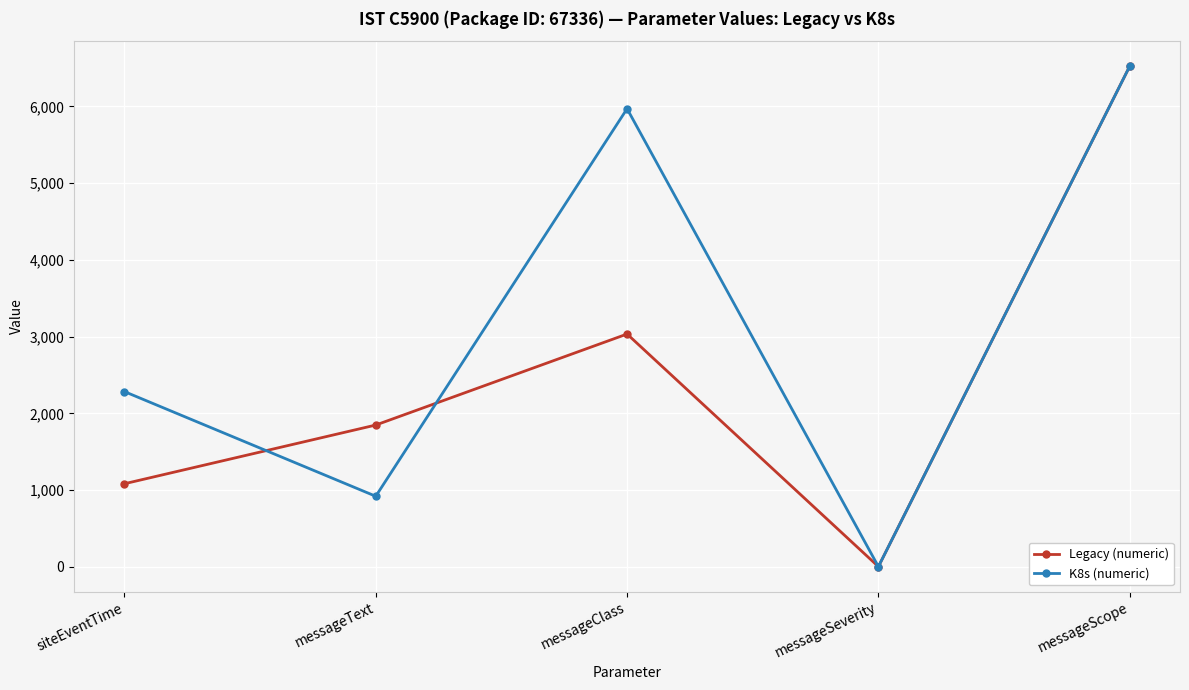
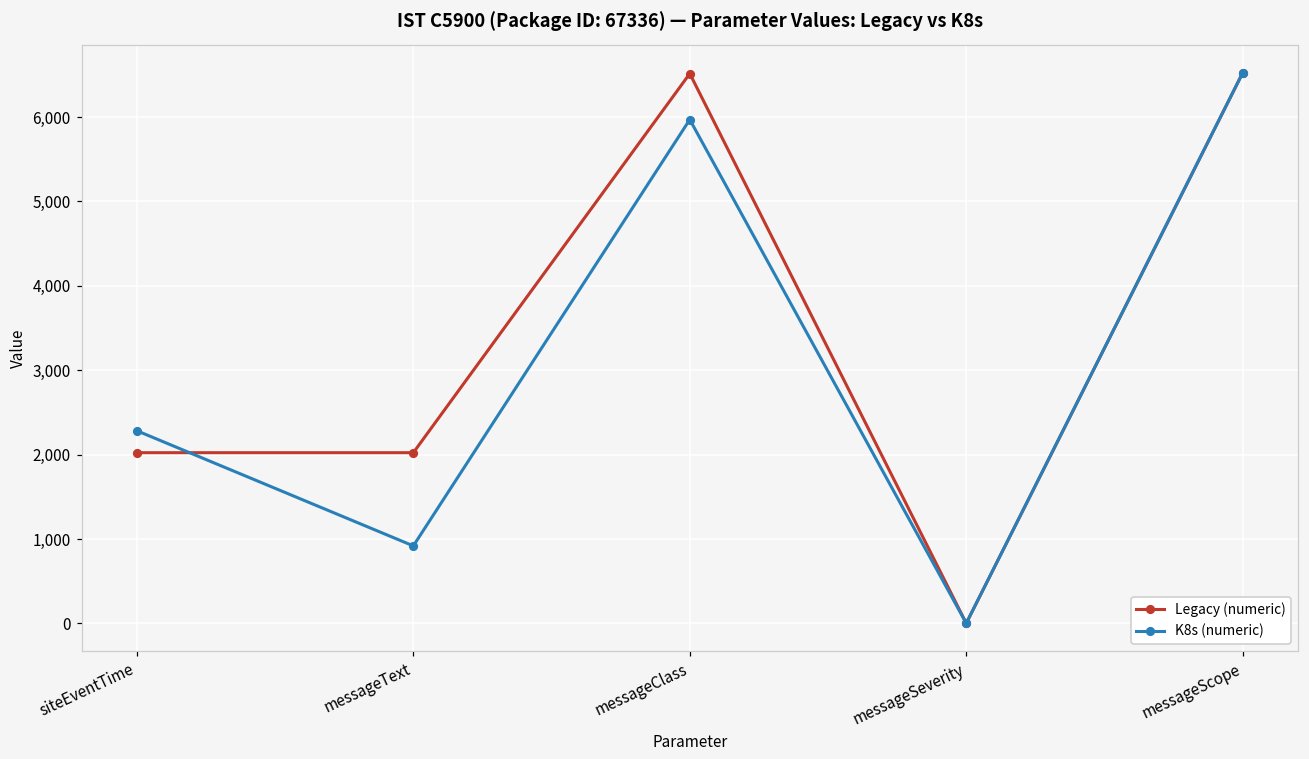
  {
    "Legacy (numeric)": {
-     "siteEventTime": "1,100",
-     "messageText": "1,800",
-     "messageClass": "3,000"
+     "siteEventTime": "2,000",
+     "messageText": "2,000",
+     "messageClass": "6,500"
    },
    "K8s (numeric)": {
      "siteEventTime": "2,300",
      "messageText": "900",
      "messageClass": "6,000"
    }
  }
